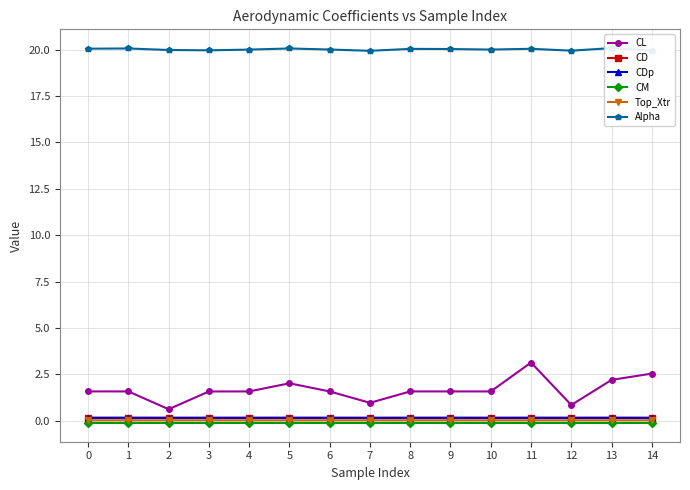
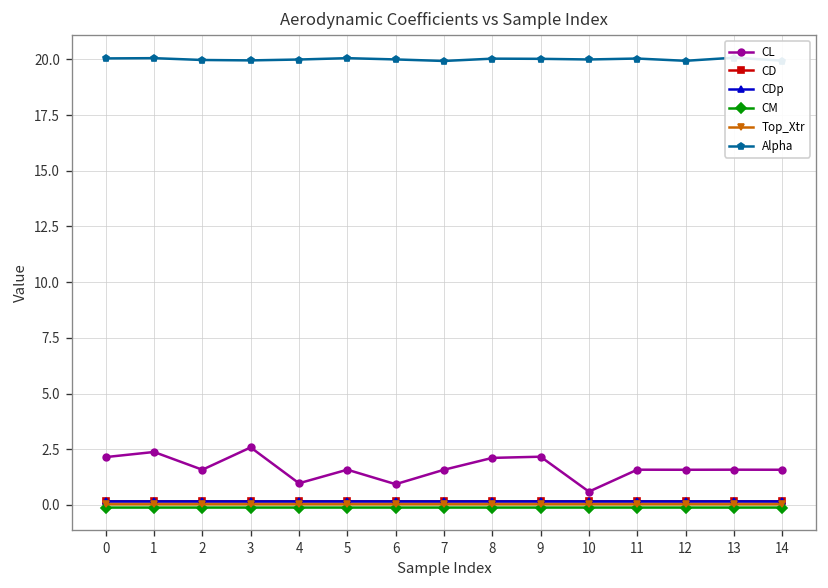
  {
    "CL": {
-     "0": 1.6,
-     "1": 1.6,
-     "2": 0.6,
-     "3": 1.6,
-     "4": 1.6,
-     "5": 2.0,
-     "6": 1.6,
-     "7": 1.0,
-     "8": 1.6,
-     "9": 1.6,
-     "10": 1.6,
-     "11": 3.1,
-     "12": 0.8,
-     "13": 2.2,
-     "14": 2.5
+     "0": 2.1,
+     "1": 2.4,
+     "2": 1.6,
+     "3": 2.6,
+     "4": 1.0,
+     "5": 1.6,
+     "6": 0.9,
+     "7": 1.6,
+     "8": 2.1,
+     "9": 2.2,
+     "10": 0.6,
+     "11": 1.6,
+     "12": 1.6,
+     "13": 1.6,
+     "14": 1.6
    },
    "CDp": {
      "13": 0.2
    },
    "CM": {
      "0": -0.1,
      "1": -0.1,
      "2": -0.1,
      "3": -0.1,
      "4": -0.1,
      "5": -0.1,
      "6": -0.1,
      "7": -0.1,
      "8": -0.1,
      "9": -0.1,
      "10": -0.1,
      "11": -0.1,
      "12": -0.1,
      "13": -0.1,
      "14": -0.1
    },
    "Alpha": {
      "0": 20.0,
      "1": 20.1,
      "2": 20.0,
      "3": 20.0,
      "4": 20.0,
      "5": 20.1,
      "6": 20.0,
      "7": 19.9,
      "8": 20.0,
      "9": 20.0,
      "10": 20.0,
      "11": 20.0,
      "12": 19.9
    }
  }
